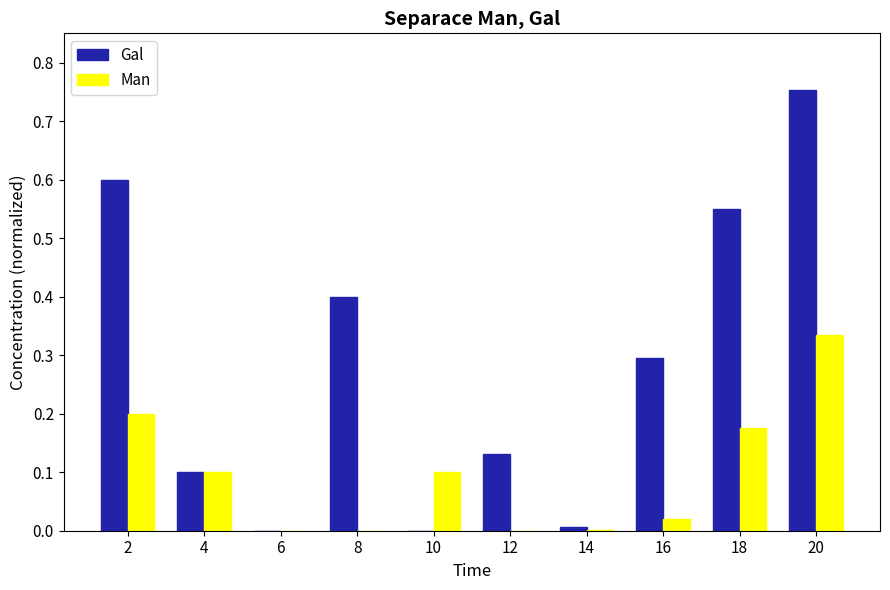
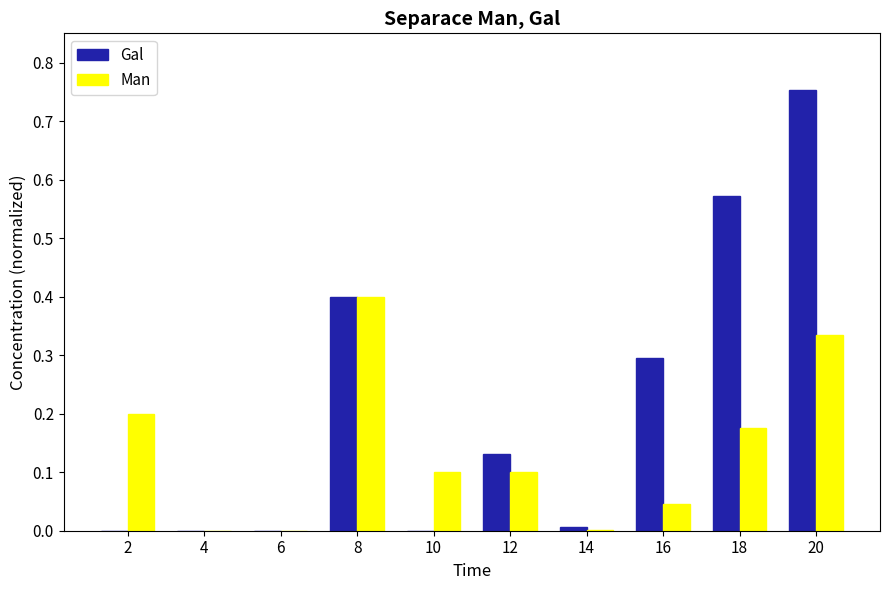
  {
    "Gal": {
-     "2": 0.6,
-     "4": 0.1,
+     "2": 0.0,
+     "4": 0.0,
      "6": 0.00,
      "8": 0.40,
      "12": 0.13,
      "14": 0.01,
      "16": 0.29,
-     "18": 0.55,
+     "18": 0.57,
      "20": 0.75
    },
    "Man": {
      "2": 0.20,
-     "4": 0.1,
+     "4": 0.0,
      "6": 0.00,
-     "8": 0.0,
+     "8": 0.4,
      "10": 0.10,
-     "12": 0.0,
-     "16": 0.02,
+     "12": 0.1,
+     "16": 0.05,
      "18": 0.17,
      "20": 0.33
    }
  }
